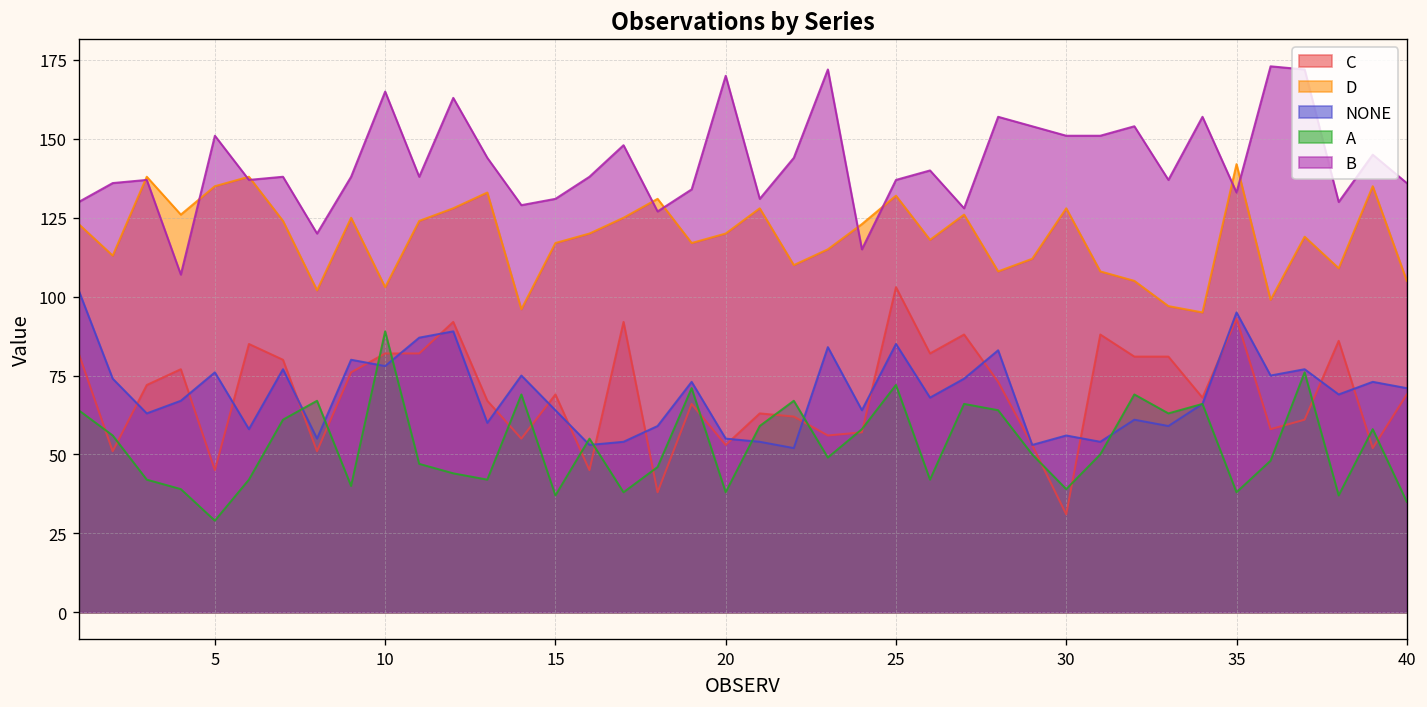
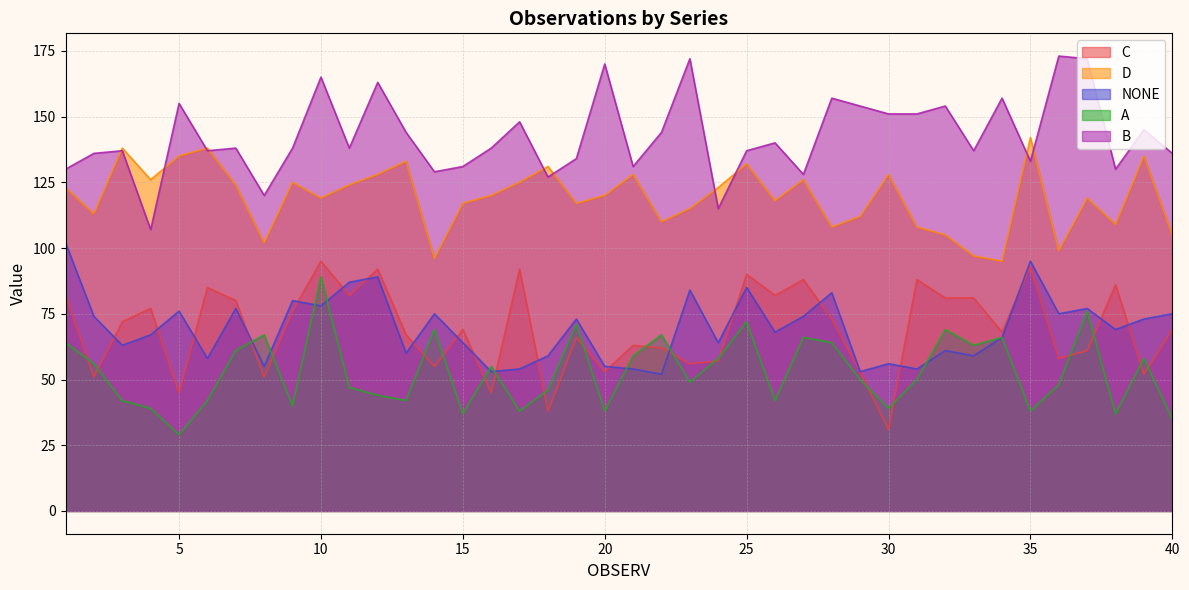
  {
    "C": {
      "5": 45,
-     "10": 82,
+     "10": 95,
      "15": 69,
      "20": 53,
-     "25": 103,
+     "25": 90,
      "30": 31,
      "35": 93,
      "40": 69
    },
    "D": {
      "5": 135,
-     "10": 103,
+     "10": 119,
      "15": 117,
      "20": 120,
      "25": 132,
      "30": 128,
      "35": 142,
      "40": 105
    },
    "NONE": {
      "5": 76,
      "10": 78,
      "15": 64,
      "20": 55,
      "25": 85,
      "30": 56,
      "35": 95,
-     "40": 71
+     "40": 75
    },
    "A": {
      "5": 29,
      "10": 89,
      "15": 37,
      "20": 38,
      "25": 72,
      "30": 39,
      "35": 38,
      "40": 35
    },
    "B": {
-     "5": 151,
+     "5": 155,
      "10": 165,
      "15": 131,
      "20": 170,
      "25": 137,
      "30": 151,
      "35": 133,
      "40": 136
    }
  }
